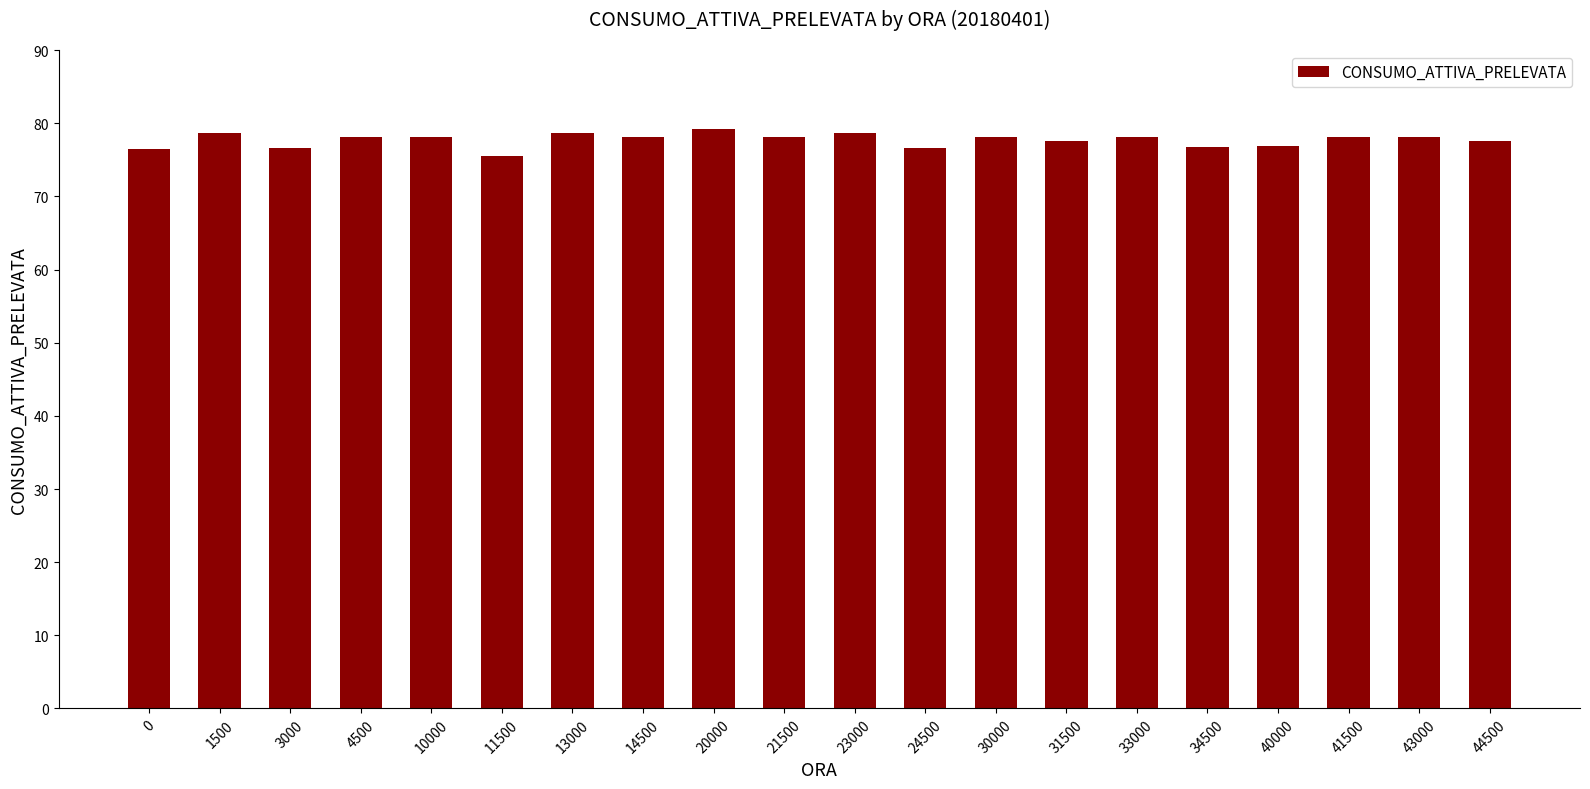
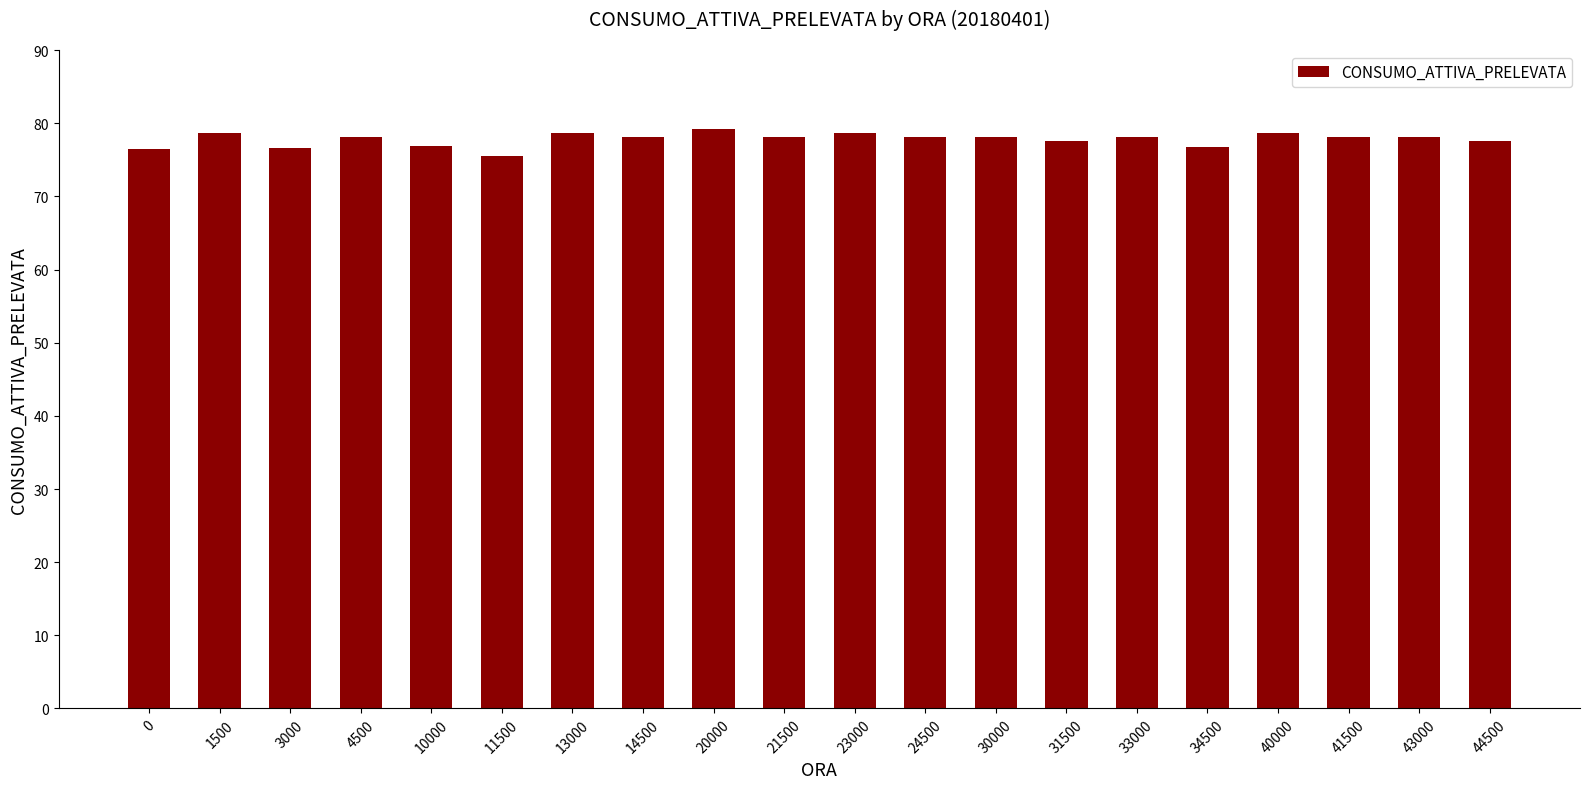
  {
    "0": 76,
    "1500": 79,
    "3000": 77,
    "4500": 78,
-   "10000": 78,
+   "10000": 77,
    "11500": 76,
    "13000": 79,
    "14500": 78,
    "20000": 79,
    "21500": 78,
    "23000": 79,
-   "24500": 77,
+   "24500": 78,
    "30000": 78,
    "31500": 78,
    "33000": 78,
    "34500": 77,
-   "40000": 77,
+   "40000": 79,
    "41500": 78,
    "43000": 78,
    "44500": 78
  }
